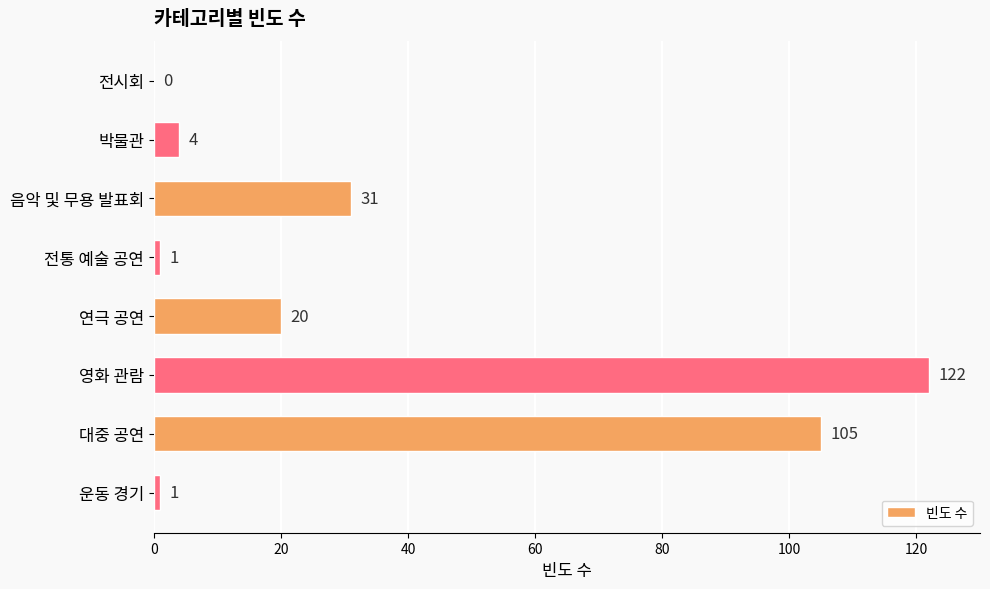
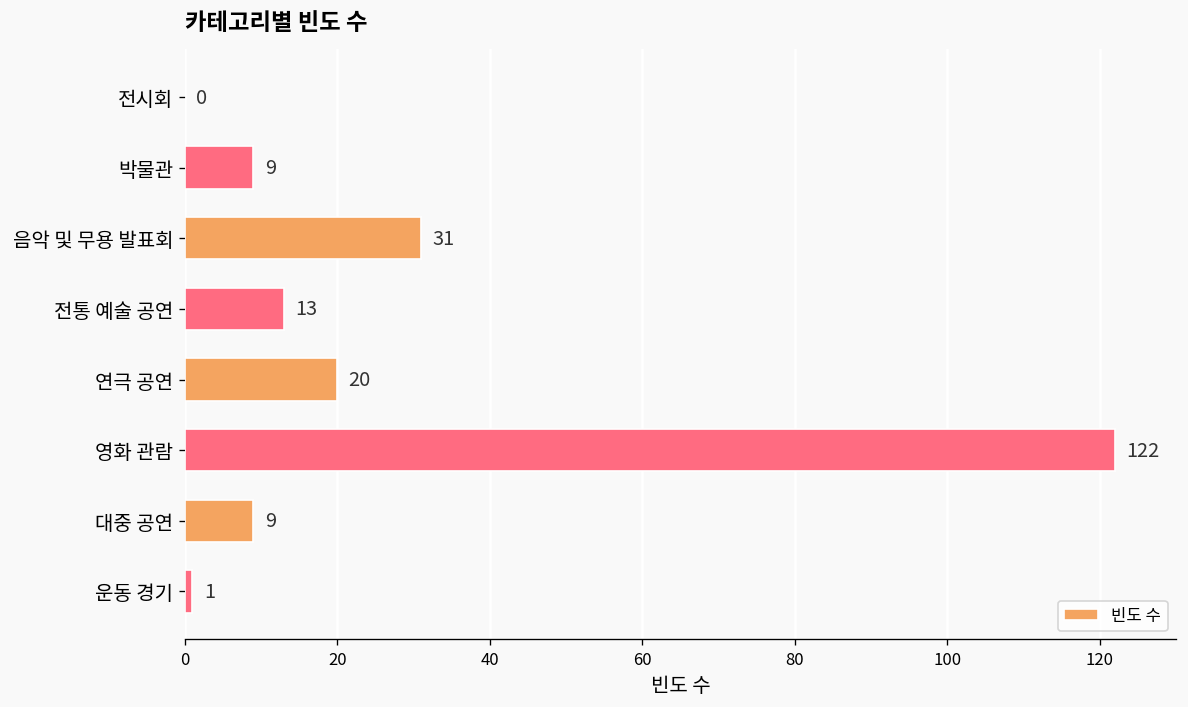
  {
    "전시회": 0,
-   "박물관": 4,
+   "박물관": 9,
    "음악 및 무용 발표회": 31,
-   "전통 예술 공연": 1,
+   "전통 예술 공연": 13,
    "연극 공연": 20,
    "영화 관람": 122,
-   "대중 공연": 105,
+   "대중 공연": 9,
    "운동 경기": 1
  }
